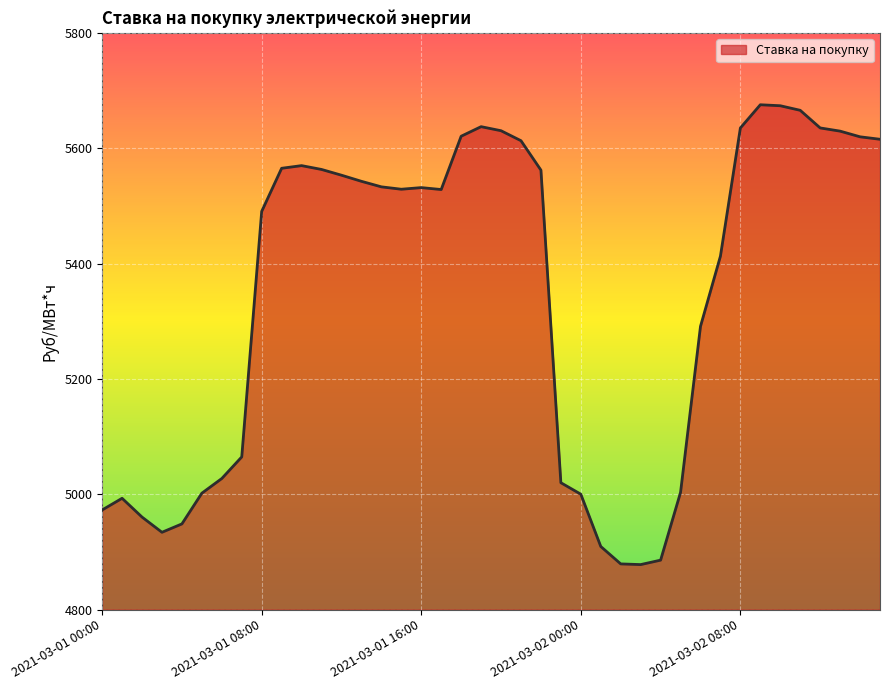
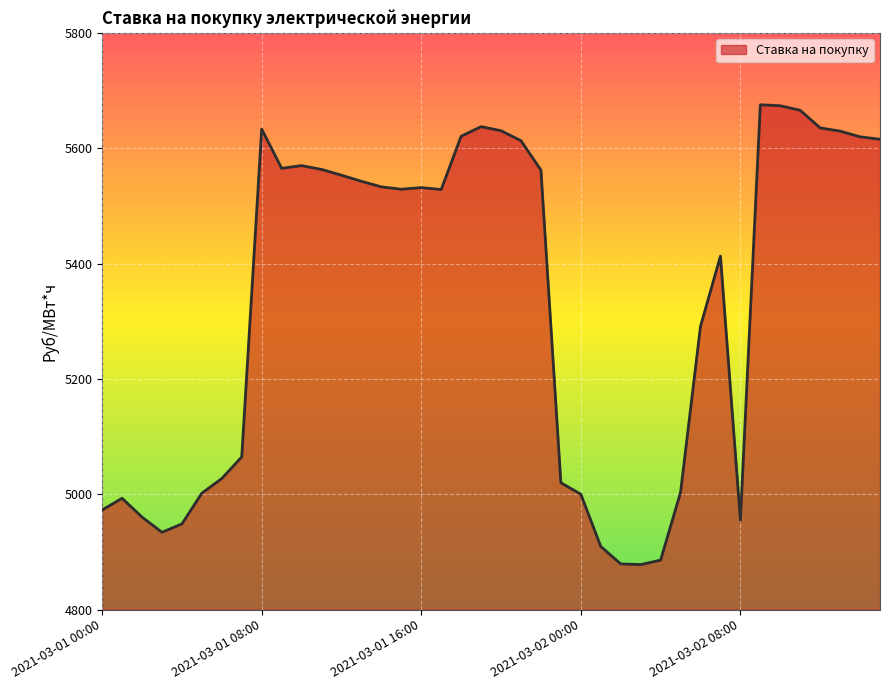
  {
    "2021-03-01 00:00": 4970,
-   "2021-03-01 08:00": 5490,
+   "2021-03-01 08:00": 5630,
    "2021-03-01 16:00": 5530,
    "2021-03-02 00:00": 5000,
-   "2021-03-02 08:00": 5640
+   "2021-03-02 08:00": 4960
  }
